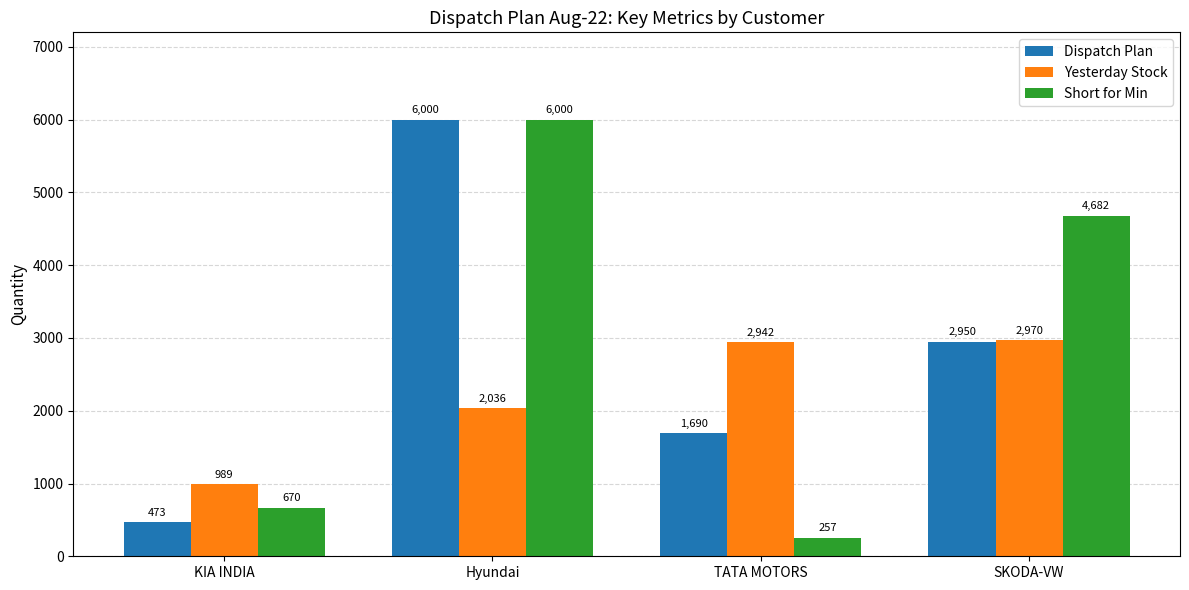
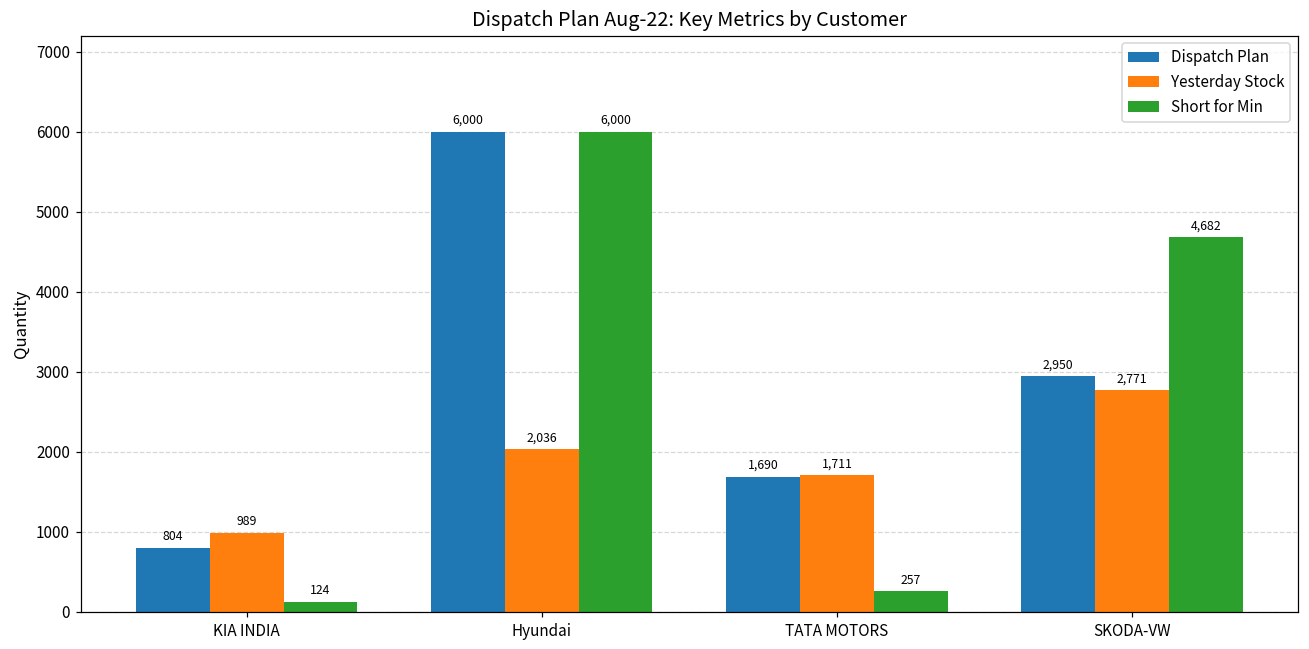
  {
    "Dispatch Plan": {
-     "KIA INDIA": "473",
+     "KIA INDIA": "804",
      "Hyundai": "6,000",
      "TATA MOTORS": "1,690",
      "SKODA-VW": "2,950"
    },
    "Yesterday Stock": {
      "KIA INDIA": "989",
      "Hyundai": "2,036",
-     "TATA MOTORS": "2,942",
-     "SKODA-VW": "2,970"
+     "TATA MOTORS": "1,711",
+     "SKODA-VW": "2,771"
    },
    "Short for Min": {
-     "KIA INDIA": "670",
+     "KIA INDIA": "124",
      "Hyundai": "6,000",
      "TATA MOTORS": "257",
      "SKODA-VW": "4,682"
    }
  }
